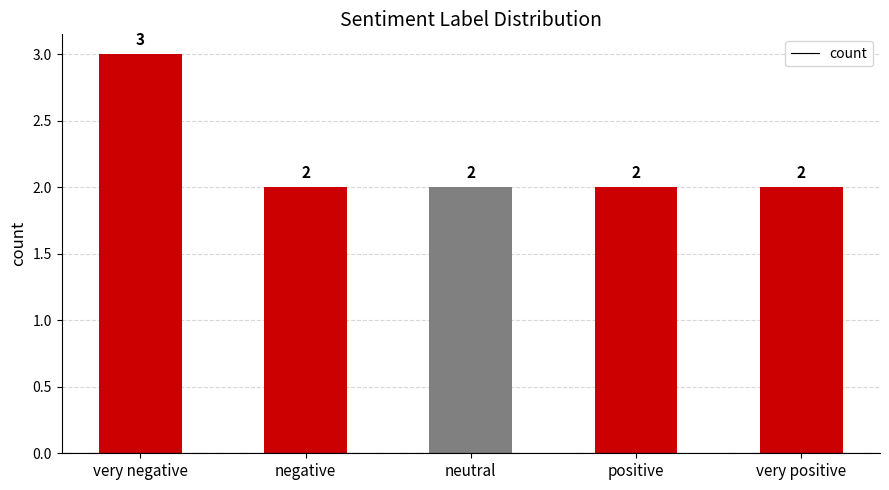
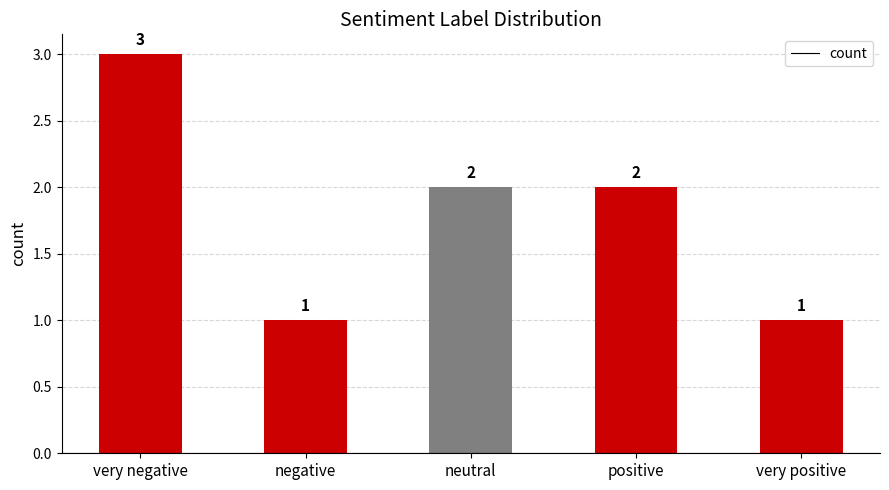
  {
    "very negative": 3,
-   "negative": 2,
+   "negative": 1,
    "neutral": 2,
    "positive": 2,
-   "very positive": 2
+   "very positive": 1
  }
